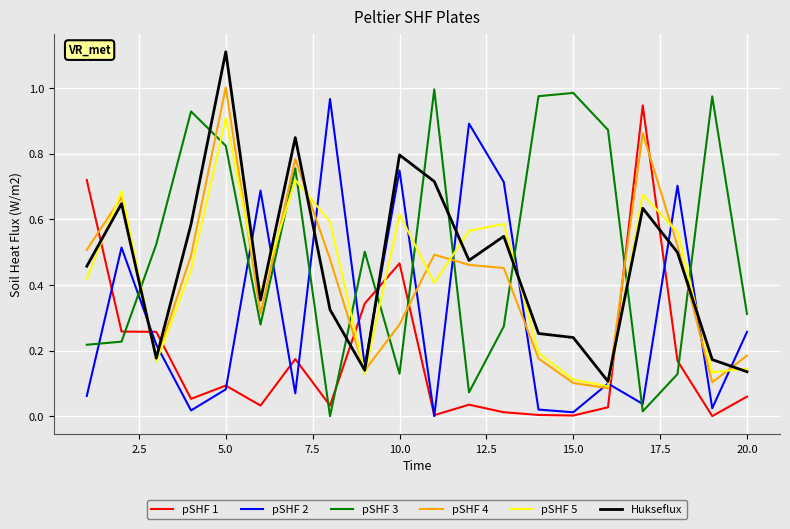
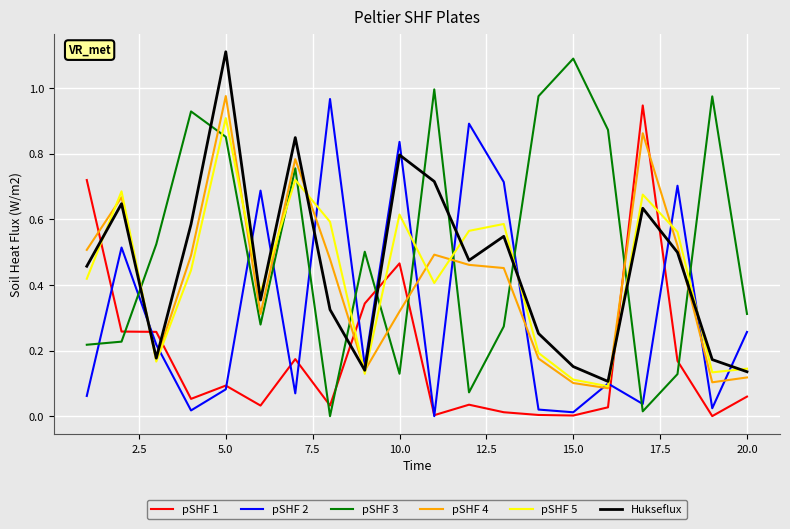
  {
    "pSHF 1": {
      "5.0": 0.09,
      "10.0": 0.47,
      "15.0": 0.00,
      "20.0": 0.06
    },
    "pSHF 2": {
      "5.0": 0.08,
-     "10.0": 0.75,
+     "10.0": 0.84,
      "15.0": 0.01,
      "20.0": 0.26
    },
    "pSHF 3": {
-     "5.0": 0.82,
+     "5.0": 0.85,
      "10.0": 0.13,
-     "15.0": 0.99,
+     "15.0": 1.09,
      "20.0": 0.31
    },
    "pSHF 4": {
-     "5.0": 1.00,
-     "10.0": 0.28,
+     "5.0": 0.98,
+     "10.0": 0.32,
      "15.0": 0.10,
-     "20.0": 0.18
+     "20.0": 0.12
    },
    "pSHF 5": {
      "5.0": 0.91,
      "10.0": 0.61,
      "15.0": 0.11,
      "20.0": 0.14
    },
    "Hukseflux": {
      "5.0": 1.11,
      "10.0": 0.80,
-     "15.0": 0.24,
+     "15.0": 0.15,
      "20.0": 0.14
    }
  }
